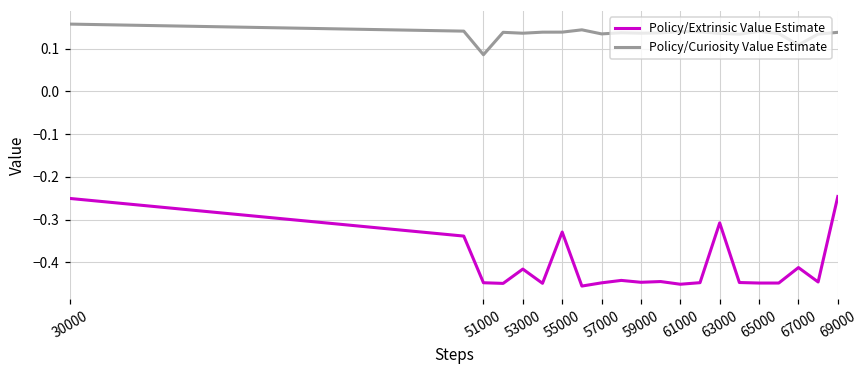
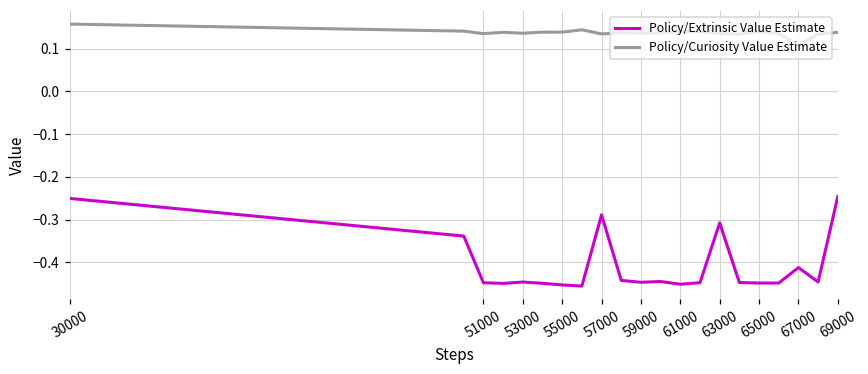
  {
    "Policy/Extrinsic Value Estimate": {
      "30000": -0.25,
      "51000": -0.45,
-     "53000": -0.42,
-     "55000": -0.33,
-     "57000": -0.45,
+     "53000": -0.45,
+     "55000": -0.45,
+     "57000": -0.29,
      "59000": -0.45,
      "61000": -0.45,
      "63000": -0.31,
      "65000": -0.45,
      "67000": -0.41,
      "69000": -0.25
    },
    "Policy/Curiosity Value Estimate": {
      "30000": 0.16,
-     "51000": 0.09,
+     "51000": 0.13,
      "53000": 0.14,
      "55000": 0.14,
      "57000": 0.13,
      "69000": 0.14
    }
  }
